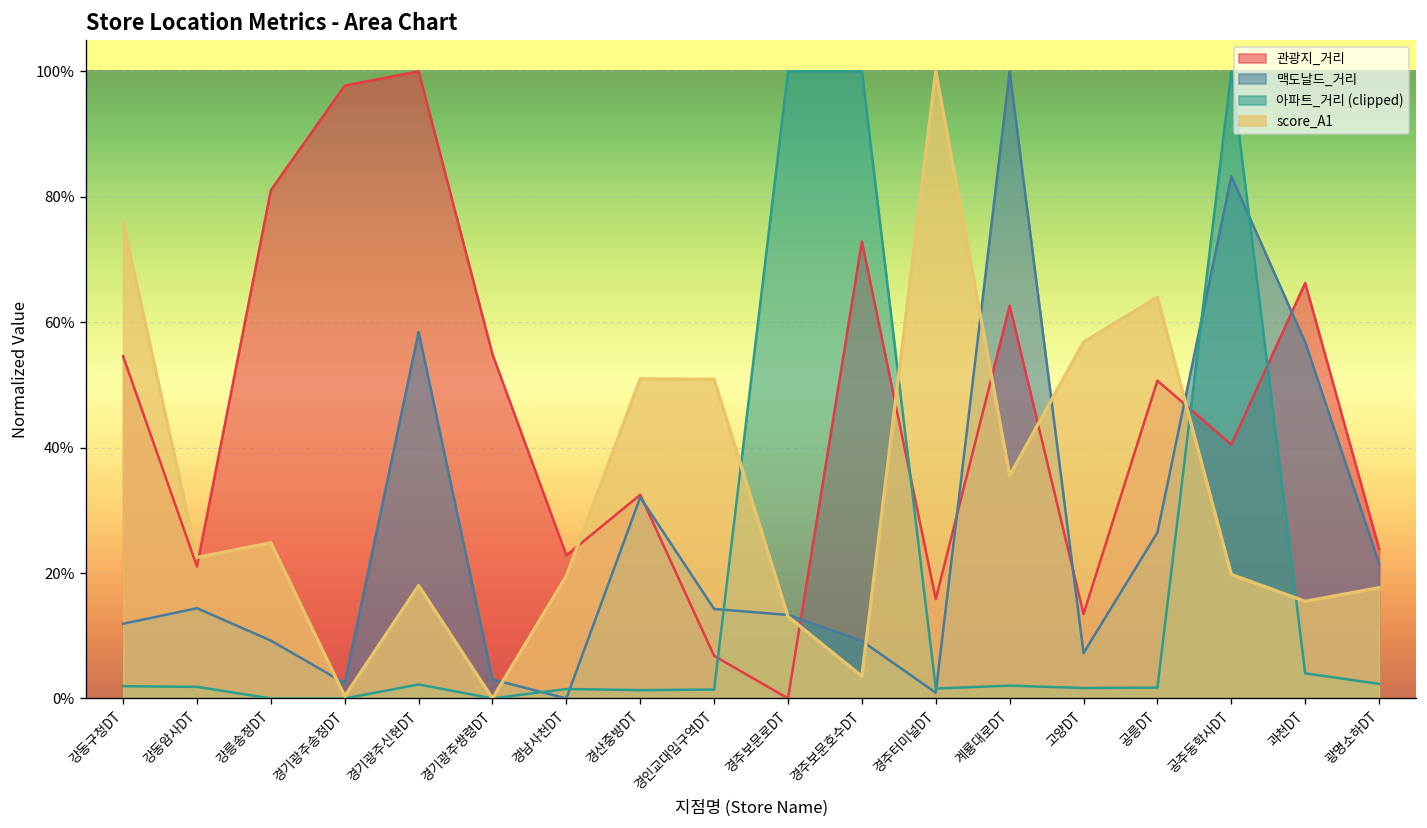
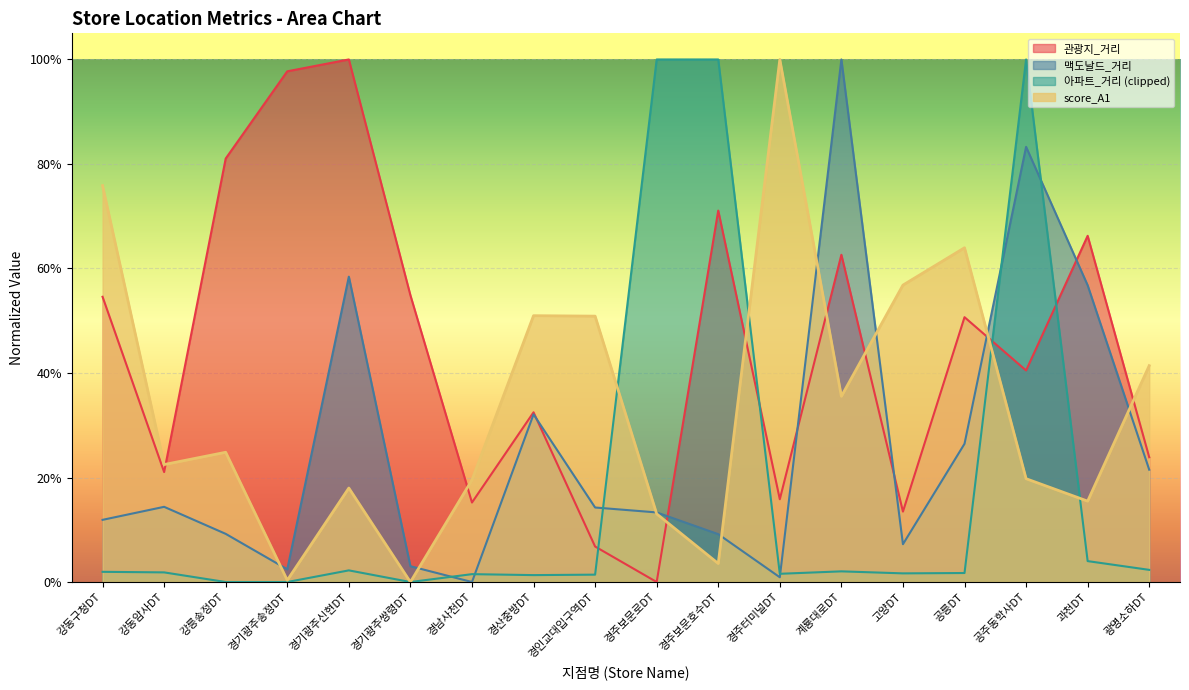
  {
    "관광지_거리": {
      "강동구청DT": "55%",
      "강동암사DT": "21%",
      "강릉송정DT": "81%",
      "경기광주송정DT": "98%",
      "경기광주신현DT": "100%",
      "경기광주쌍령DT": "55%",
-     "경남사천DT": "23%",
+     "경남사천DT": "15%",
      "경인교대입구역DT": "7%",
      "경주보문로DT": "0%",
-     "경주보문호수DT": "73%",
+     "경주보문호수DT": "71%",
      "경주터미널DT": "16%",
      "계룡대로DT": "63%",
      "고양DT": "13%",
      "공릉DT": "51%",
      "공주동학사DT": "40%",
      "과천DT": "66%",
      "광명소하DT": "24%"
    },
    "score_A1": {
      "강동구청DT": "76%",
      "강동암사DT": "22%",
      "강릉송정DT": "25%",
      "경기광주신현DT": "18%",
      "경남사천DT": "20%",
      "경산중방DT": "51%",
      "경인교대입구역DT": "51%",
      "경주보문호수DT": "4%",
      "경주터미널DT": "100%",
      "계룡대로DT": "36%",
      "고양DT": "57%",
      "공릉DT": "64%",
      "공주동학사DT": "20%",
      "과천DT": "15%",
-     "광명소하DT": "18%"
+     "광명소하DT": "41%"
    }
  }
